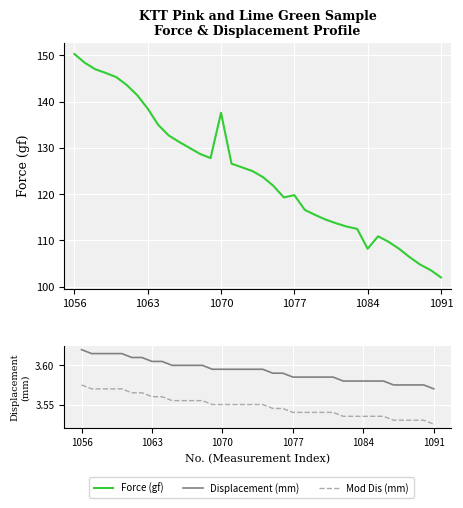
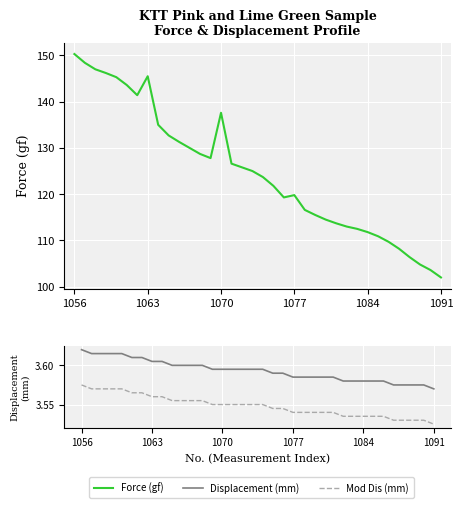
  {
    "KTT Pink and Lime Green Sample Force & Displacement Profile": {
      "1056": 150,
-     "1063": 139,
+     "1063": 146,
      "1070": 138,
      "1077": 120,
-     "1084": 108,
+     "1084": 112,
      "1091": 102
    }
  }
